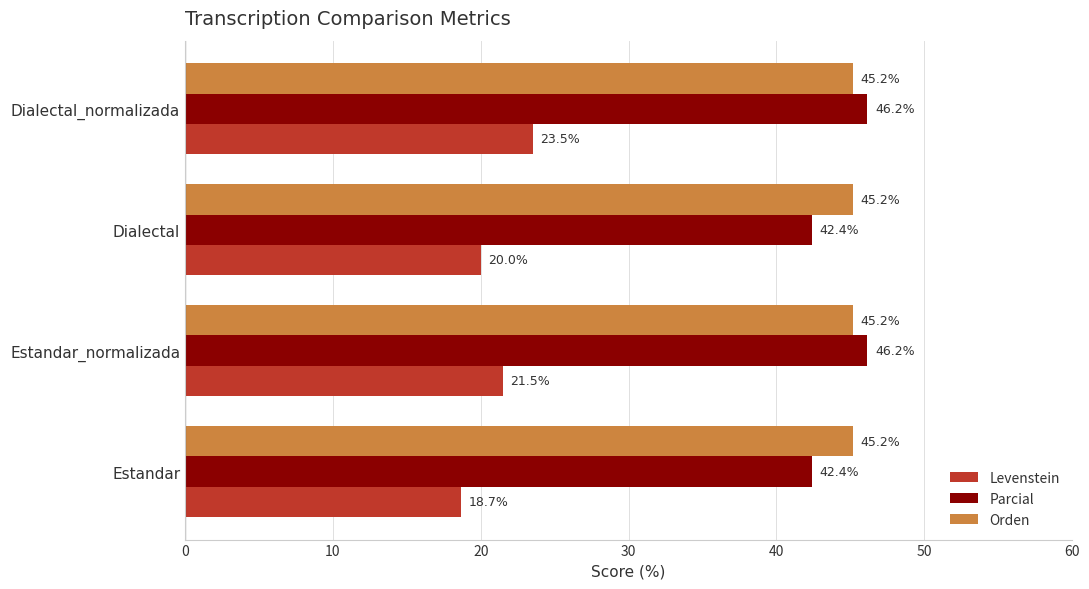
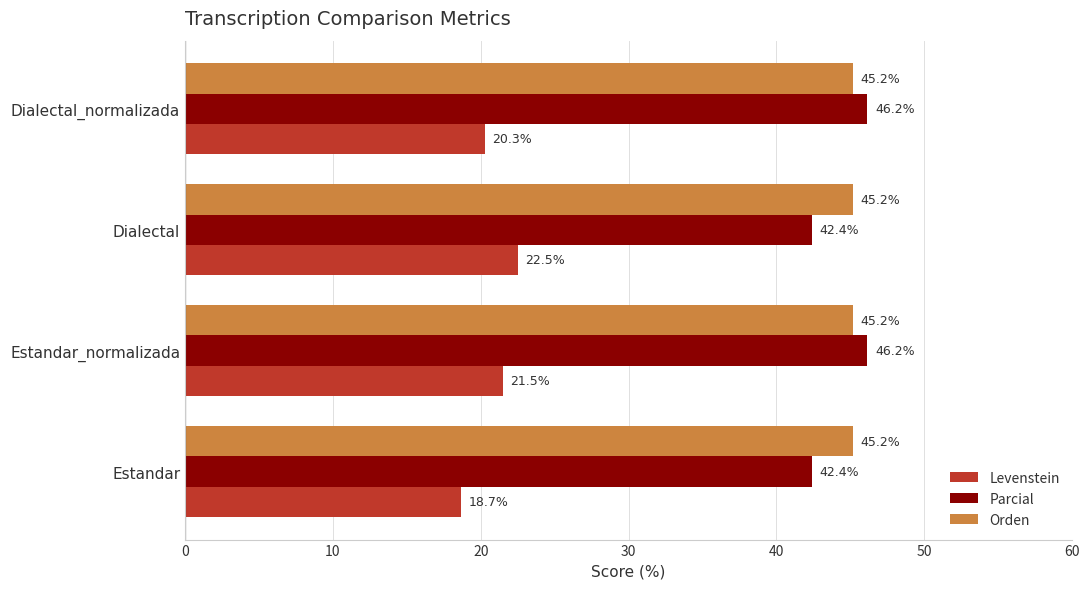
  {
    "Levenstein": {
-     "Dialectal_normalizada": "23.5%",
-     "Dialectal": "20.0%",
+     "Dialectal_normalizada": "20.3%",
+     "Dialectal": "22.5%",
      "Estandar_normalizada": "21.5%",
      "Estandar": "18.7%"
    },
    "Parcial": {
      "Dialectal_normalizada": "46.2%",
      "Dialectal": "42.4%",
      "Estandar_normalizada": "46.2%",
      "Estandar": "42.4%"
    },
    "Orden": {
      "Dialectal_normalizada": "45.2%",
      "Dialectal": "45.2%",
      "Estandar_normalizada": "45.2%",
      "Estandar": "45.2%"
    }
  }
